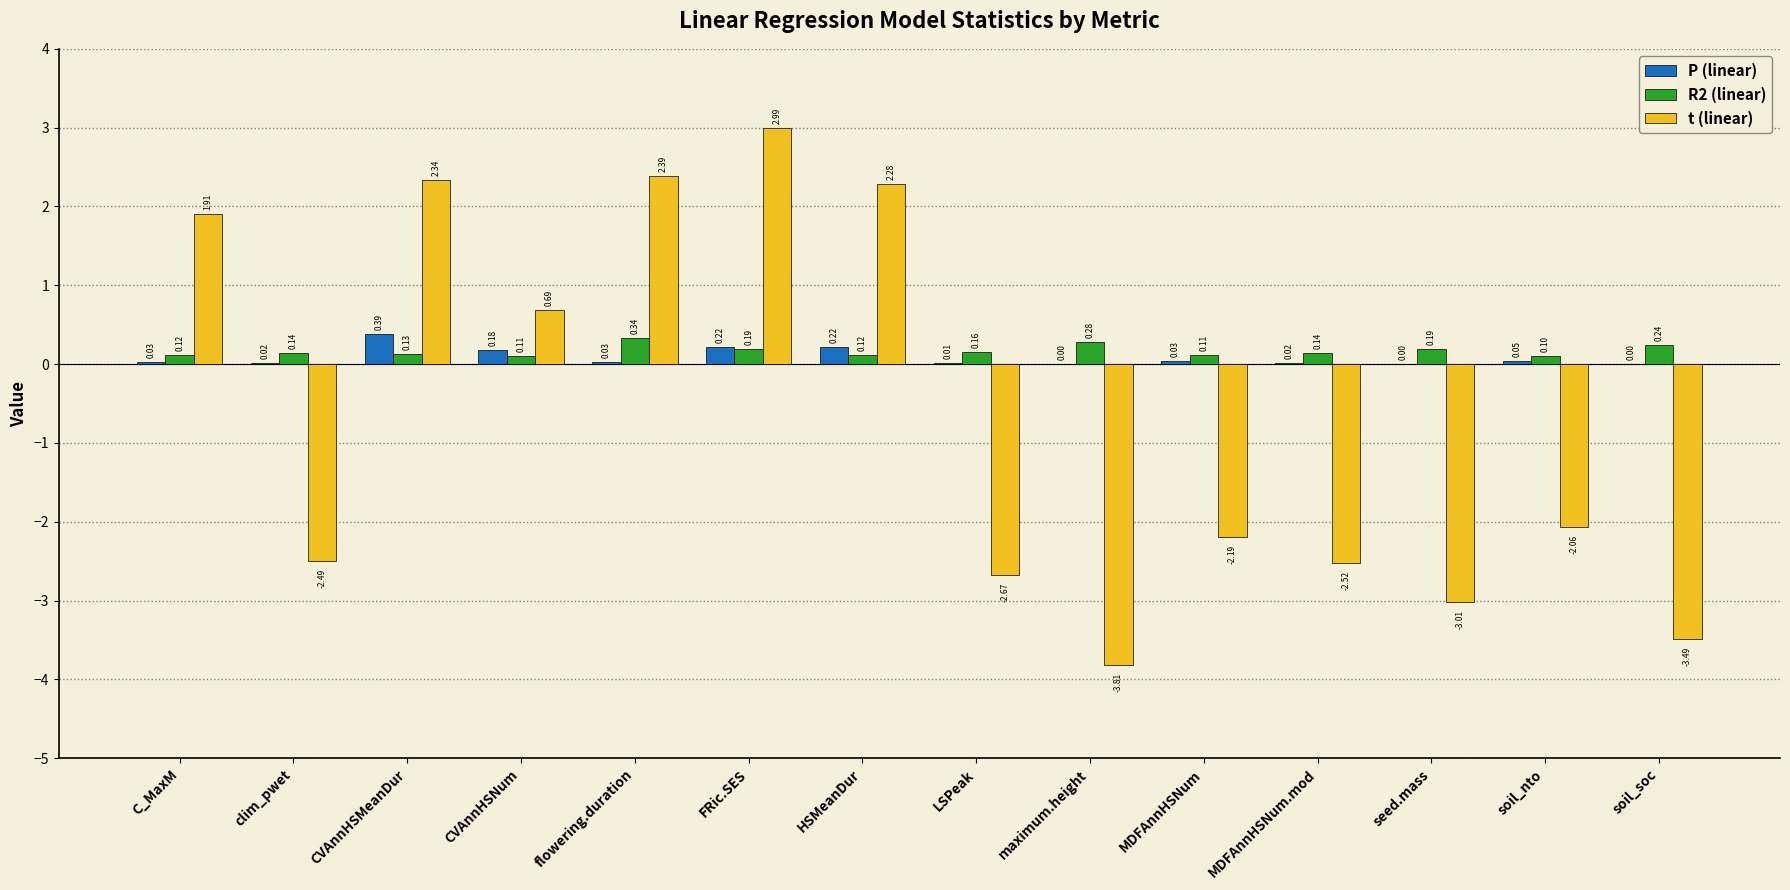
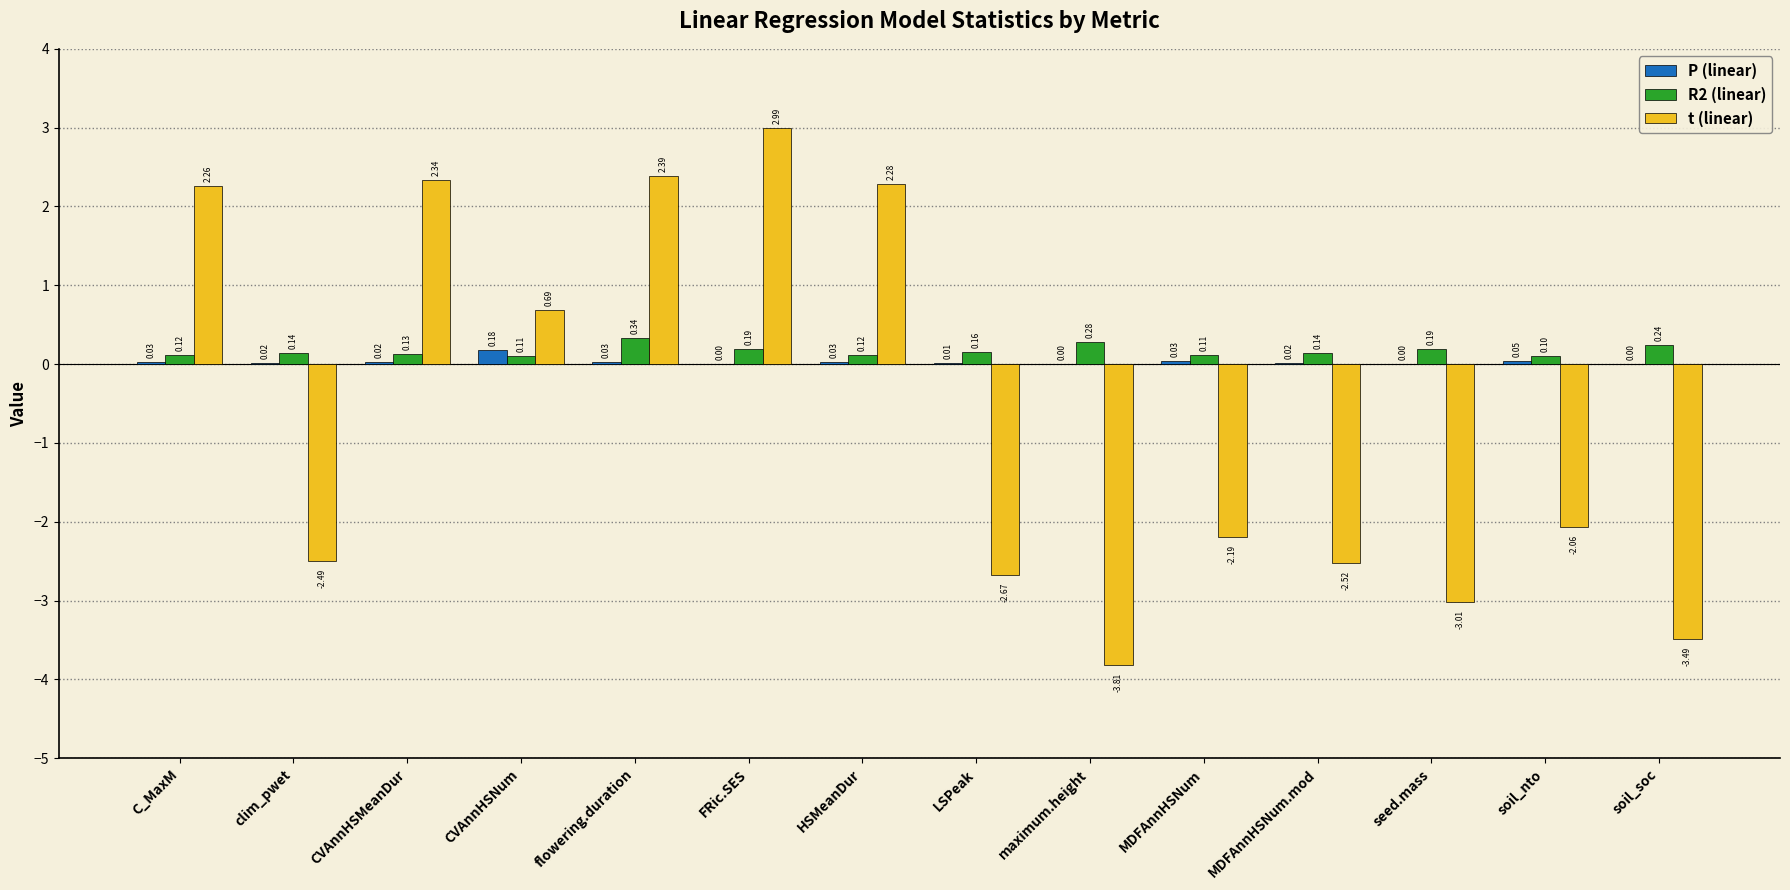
  {
    "P (linear)": {
      "C_MaxM": 0.03,
      "clim_pwet": 0.02,
-     "CVAnnHSMeanDur": 0.39,
+     "CVAnnHSMeanDur": 0.02,
      "CVAnnHSNum": 0.18,
      "flowering.duration": 0.03,
-     "FRic.SES": 0.22,
-     "HSMeanDur": 0.22,
+     "FRic.SES": 0.00,
+     "HSMeanDur": 0.03,
      "LSPeak": 0.01,
      "maximum.height": 0.00,
      "MDFAnnHSNum": 0.03,
      "MDFAnnHSNum.mod": 0.02,
      "seed.mass": 0.00,
      "soil_nto": 0.05,
      "soil_soc": 0.00
    },
    "R2 (linear)": {
      "C_MaxM": 0.12,
      "clim_pwet": 0.14,
      "CVAnnHSMeanDur": 0.13,
      "CVAnnHSNum": 0.11,
      "flowering.duration": 0.34,
      "FRic.SES": 0.19,
      "HSMeanDur": 0.12,
      "LSPeak": 0.16,
      "maximum.height": 0.28,
      "MDFAnnHSNum": 0.11,
      "MDFAnnHSNum.mod": 0.14,
      "seed.mass": 0.19,
      "soil_nto": 0.10,
      "soil_soc": 0.24
    },
    "t (linear)": {
-     "C_MaxM": 1.91,
+     "C_MaxM": 2.26,
      "clim_pwet": -2.49,
      "CVAnnHSMeanDur": 2.34,
      "CVAnnHSNum": 0.69,
      "flowering.duration": 2.39,
      "FRic.SES": 2.99,
      "HSMeanDur": 2.28,
      "LSPeak": -2.67,
      "maximum.height": -3.81,
      "MDFAnnHSNum": -2.19,
      "MDFAnnHSNum.mod": -2.52,
      "seed.mass": -3.01,
      "soil_nto": -2.06,
      "soil_soc": -3.49
    }
  }
